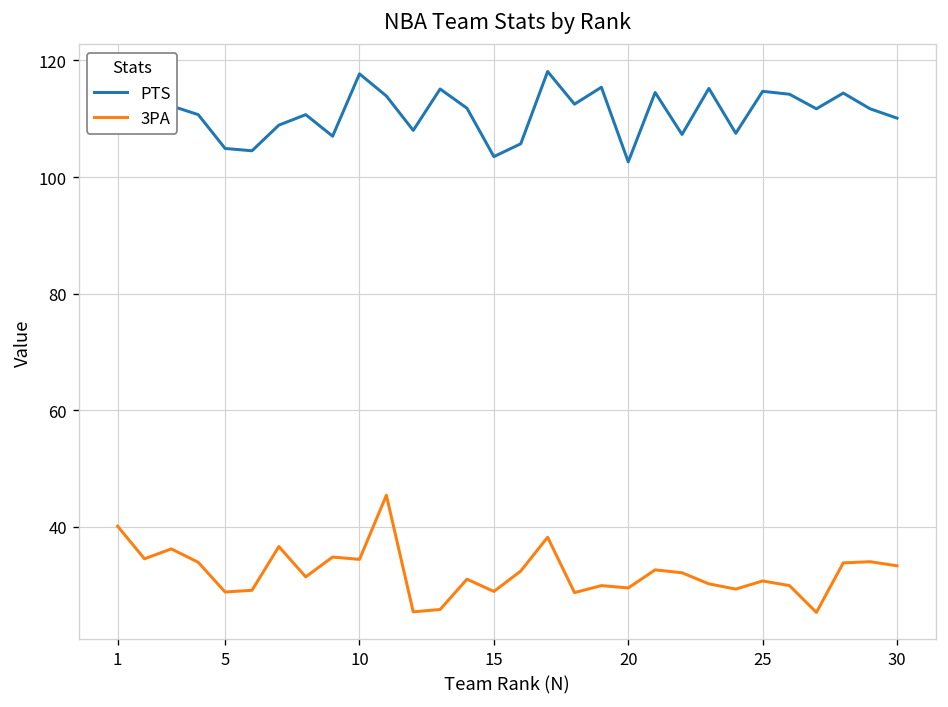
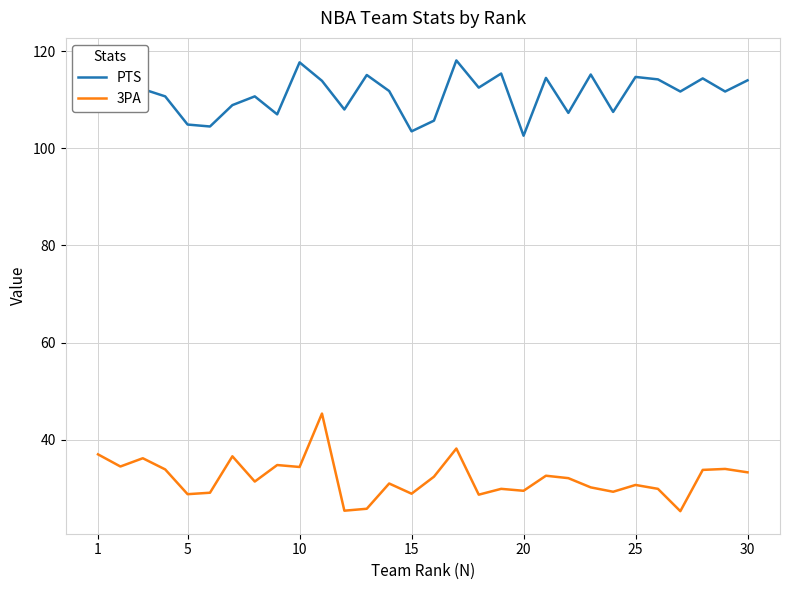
  {
    "PTS": {
      "5": 105,
      "10": 118,
      "15": 104,
      "20": 103,
      "25": 115,
-     "30": 110
+     "30": 114
    },
    "3PA": {
-     "1": 40,
+     "1": 37,
      "5": 29,
      "10": 34,
      "15": 29,
      "20": 30,
      "25": 31,
      "30": 33
    }
  }
